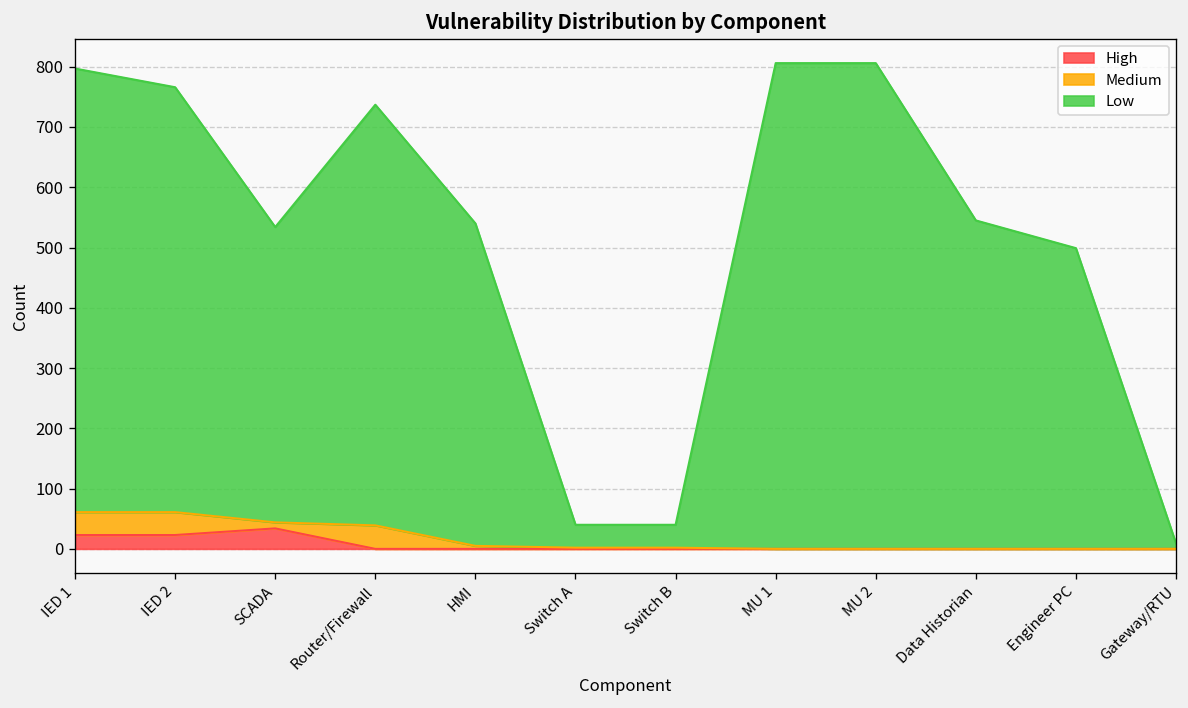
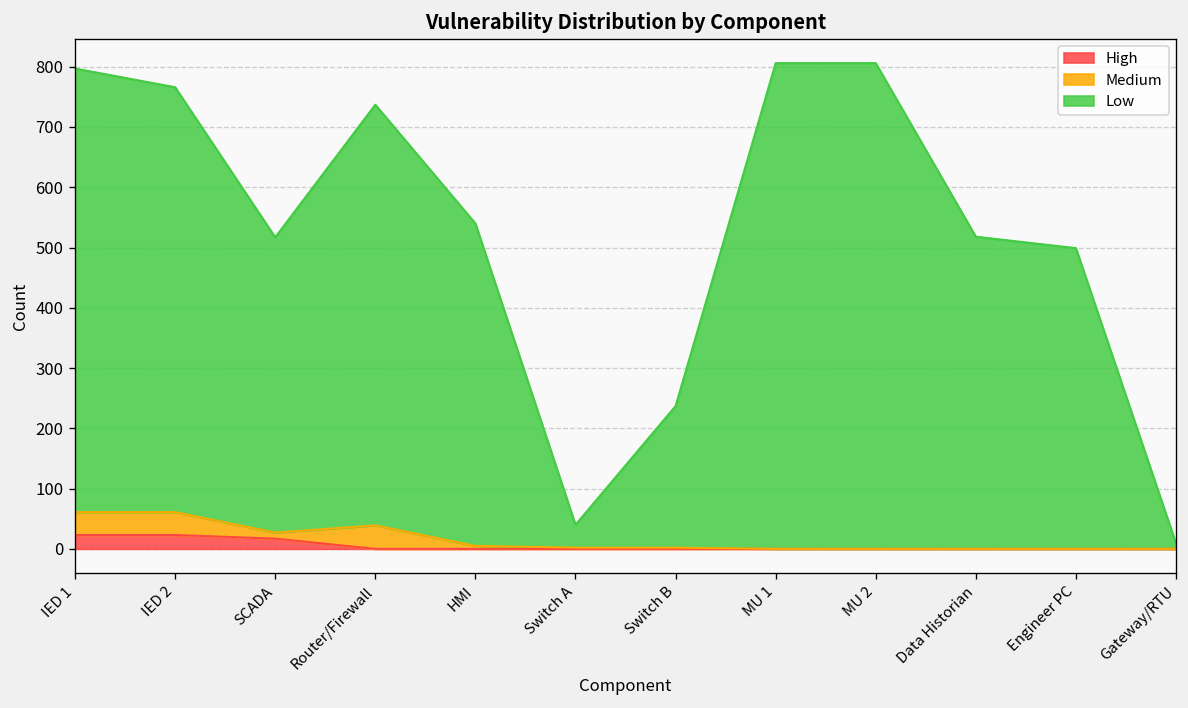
  {
    "High": {
      "IED 1": 20,
      "IED 2": 20,
-     "SCADA": 30,
+     "SCADA": 20,
      "Router/Firewall": 0
    },
    "Medium": {
      "IED 1": 40,
      "IED 2": 40,
      "SCADA": 10,
      "Router/Firewall": 40
    },
    "Low": {
      "IED 1": 740,
      "IED 2": 710,
      "SCADA": 490,
      "Router/Firewall": 700,
      "HMI": 540,
      "Switch A": 40,
-     "Switch B": 40,
+     "Switch B": 240,
      "MU 1": 810,
      "MU 2": 810,
-     "Data Historian": 550,
+     "Data Historian": 520,
      "Engineer PC": 500,
      "Gateway/RTU": 10
    }
  }
